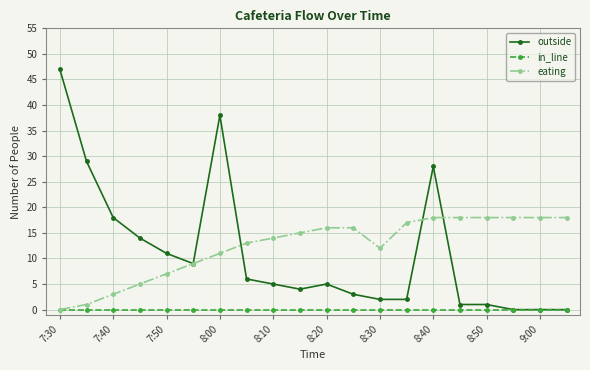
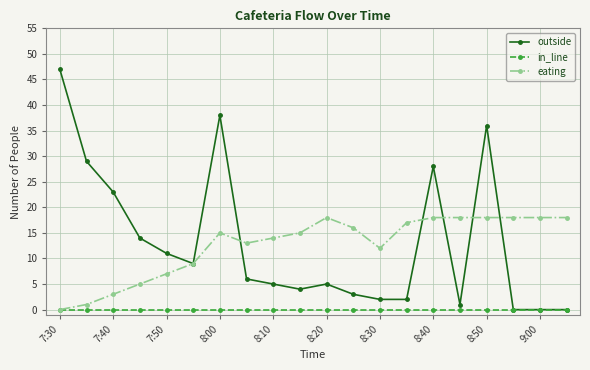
  {
    "outside": {
      "7:30": 47,
-     "7:40": 18,
+     "7:40": 23,
      "7:50": 11,
      "8:00": 38,
      "8:10": 5,
      "8:20": 5,
      "8:30": 2,
      "8:40": 28,
-     "8:50": 1
+     "8:50": 36
    },
    "in_line": {
      "7:40": 0,
      "7:50": 0,
      "8:00": 0,
      "8:10": 0,
      "8:20": 0,
      "8:30": 0,
      "8:40": 0,
      "8:50": 0
    },
    "eating": {
      "7:40": 3,
      "7:50": 7,
-     "8:00": 11,
+     "8:00": 15,
      "8:10": 14,
-     "8:20": 16,
+     "8:20": 18,
      "8:30": 12,
      "8:40": 18,
      "8:50": 18,
      "9:00": 18
    }
  }
